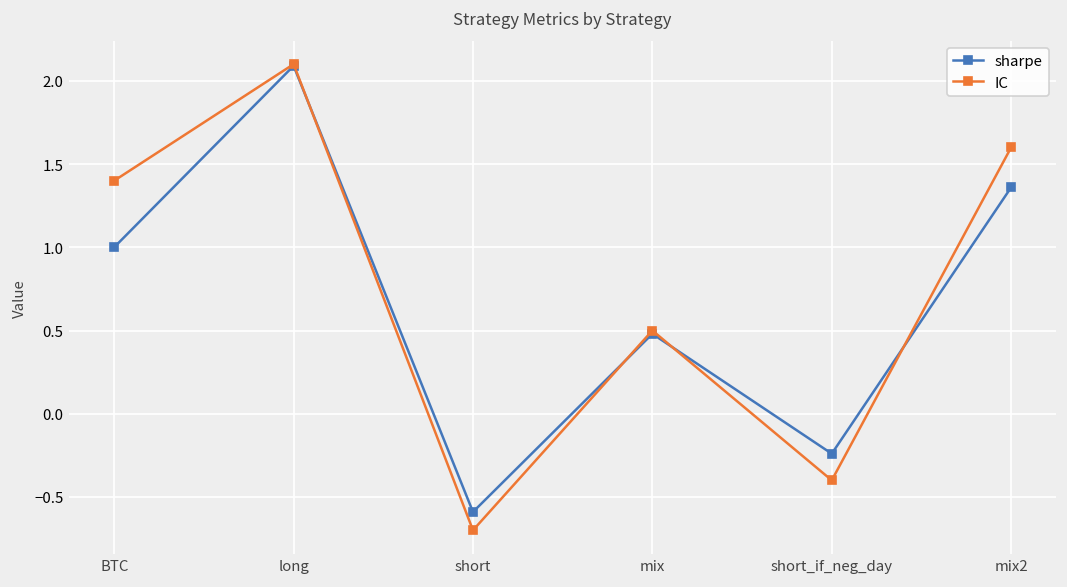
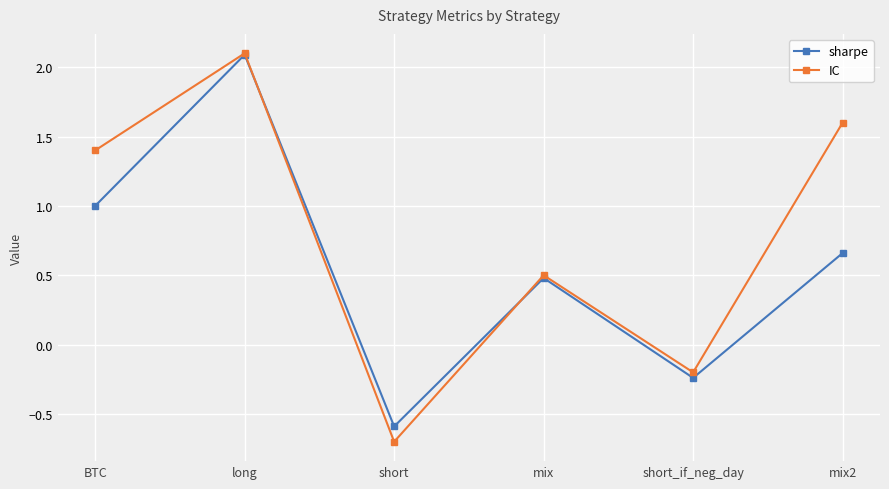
  {
    "sharpe": {
      "BTC": 1.00,
      "short": -0.59,
      "mix": 0.48,
      "short_if_neg_day": -0.24,
-     "mix2": 1.36
+     "mix2": 0.66
    },
    "IC": {
      "BTC": 1.4,
      "short": -0.7,
      "mix": 0.5,
-     "short_if_neg_day": -0.4,
+     "short_if_neg_day": -0.2,
      "mix2": 1.6
    }
  }
